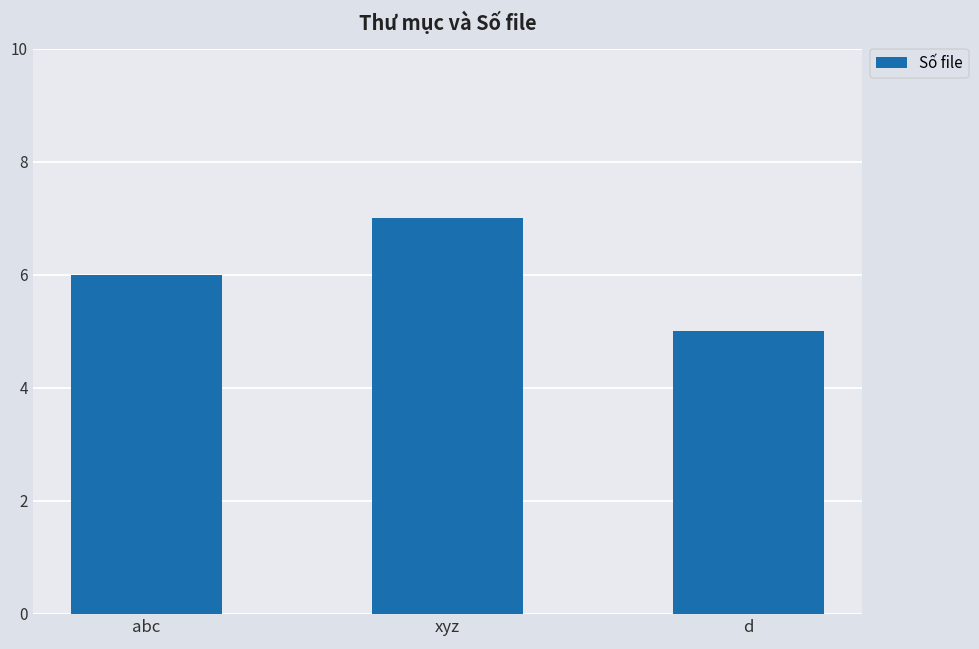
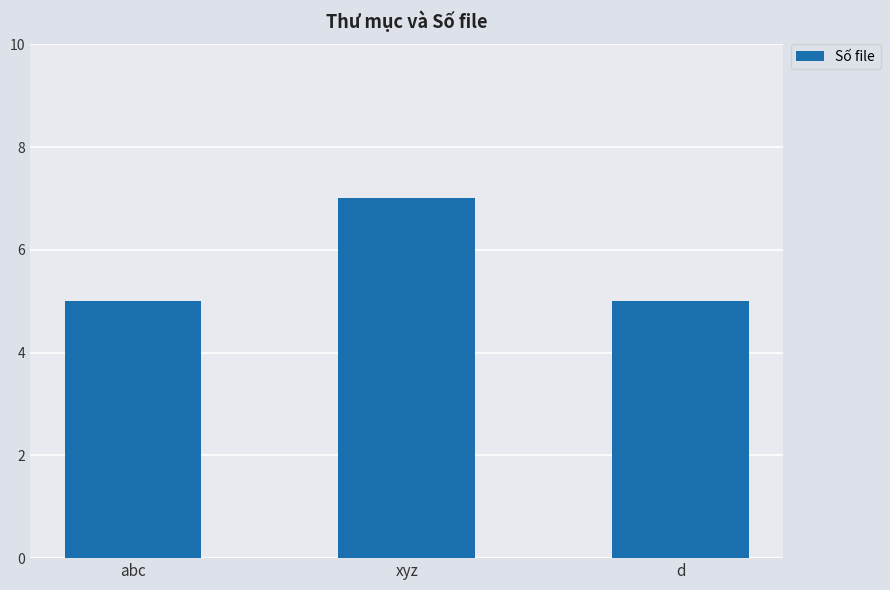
  {
-   "abc": 6,
+   "abc": 5,
    "xyz": 7,
    "d": 5
  }
